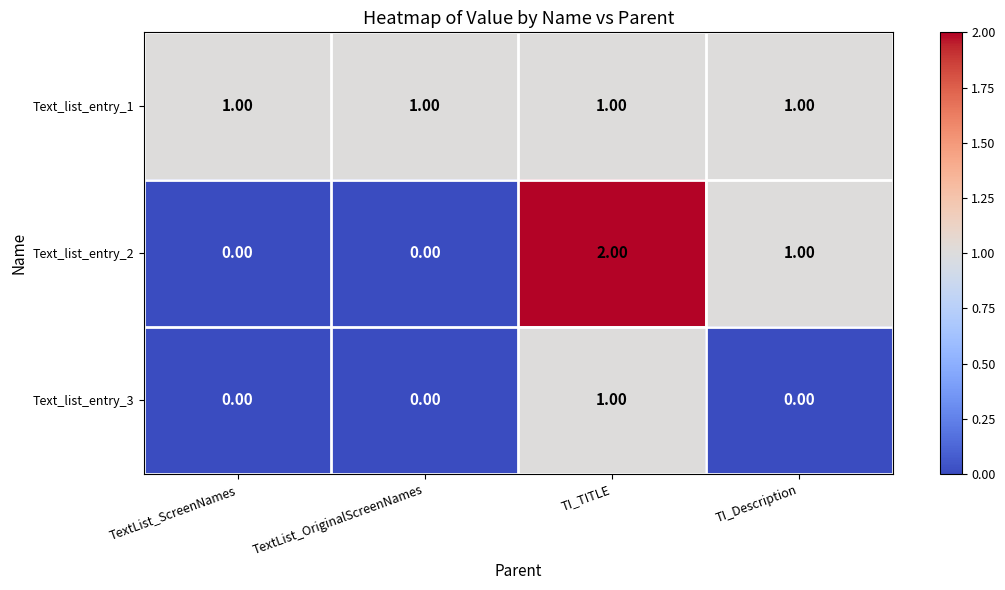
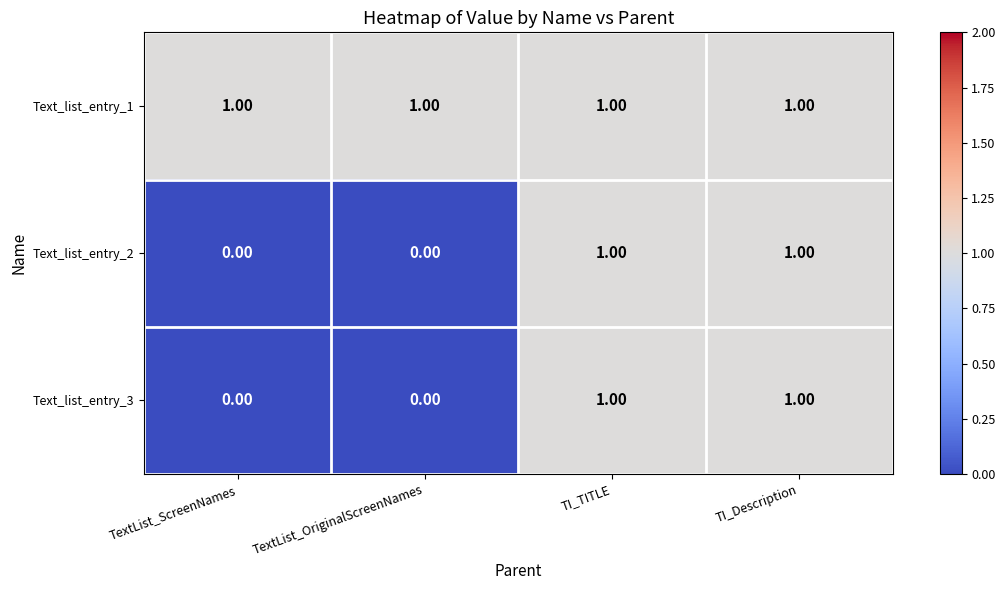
  {
    "Text_list_entry_1": {
      "TextList_ScreenNames": 1.00,
      "TextList_OriginalScreenNames": 1.00,
      "TI_TITLE": 1.00,
      "TI_Description": 1.00
    },
    "Text_list_entry_2": {
      "TextList_ScreenNames": 0.00,
      "TextList_OriginalScreenNames": 0.00,
-     "TI_TITLE": 2.00,
+     "TI_TITLE": 1.00,
      "TI_Description": 1.00
    },
    "Text_list_entry_3": {
      "TextList_ScreenNames": 0.00,
      "TextList_OriginalScreenNames": 0.00,
      "TI_TITLE": 1.00,
-     "TI_Description": 0.00
+     "TI_Description": 1.00
    }
  }
